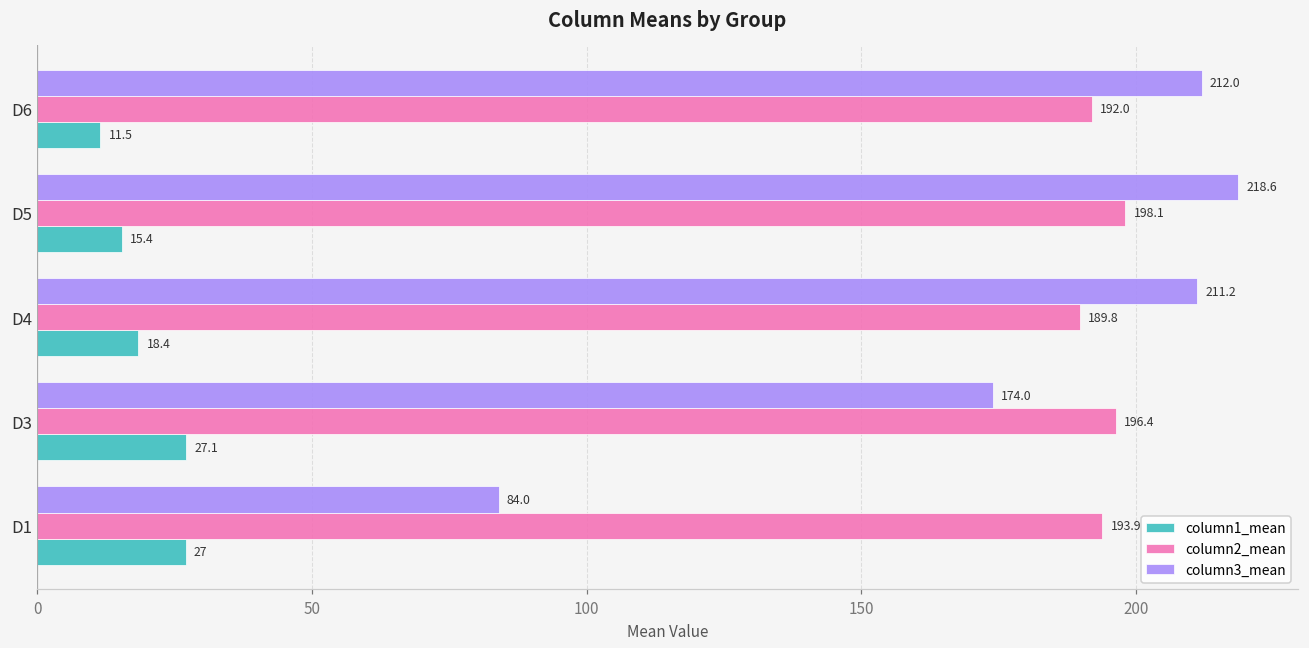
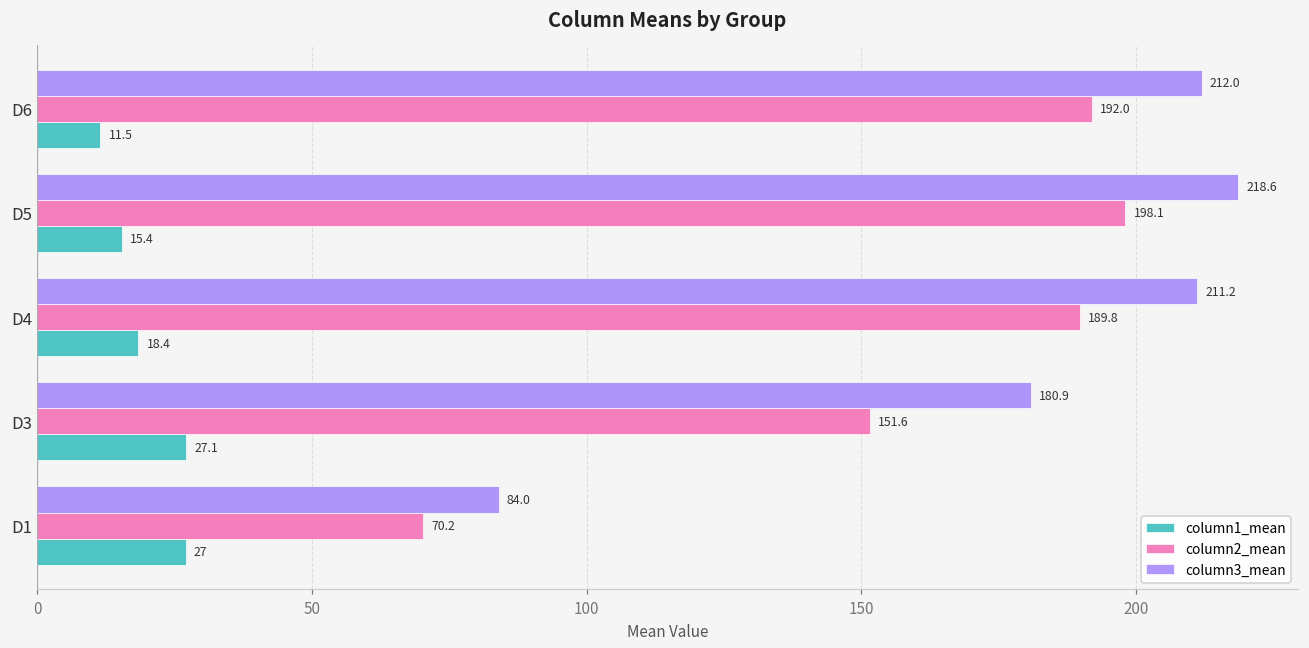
  {
    "column1_mean": {
      "D6": 11.5,
      "D5": 15.4,
      "D4": 18.4,
      "D3": 27.1,
      "D1": 27
    },
    "column2_mean": {
      "D6": 192.0,
      "D5": 198.1,
      "D4": 189.8,
-     "D3": 196.4,
-     "D1": 193.9
+     "D3": 151.6,
+     "D1": 70.2
    },
    "column3_mean": {
      "D6": 212.0,
      "D5": 218.6,
      "D4": 211.2,
-     "D3": 174.0,
+     "D3": 180.9,
      "D1": 84.0
    }
  }
